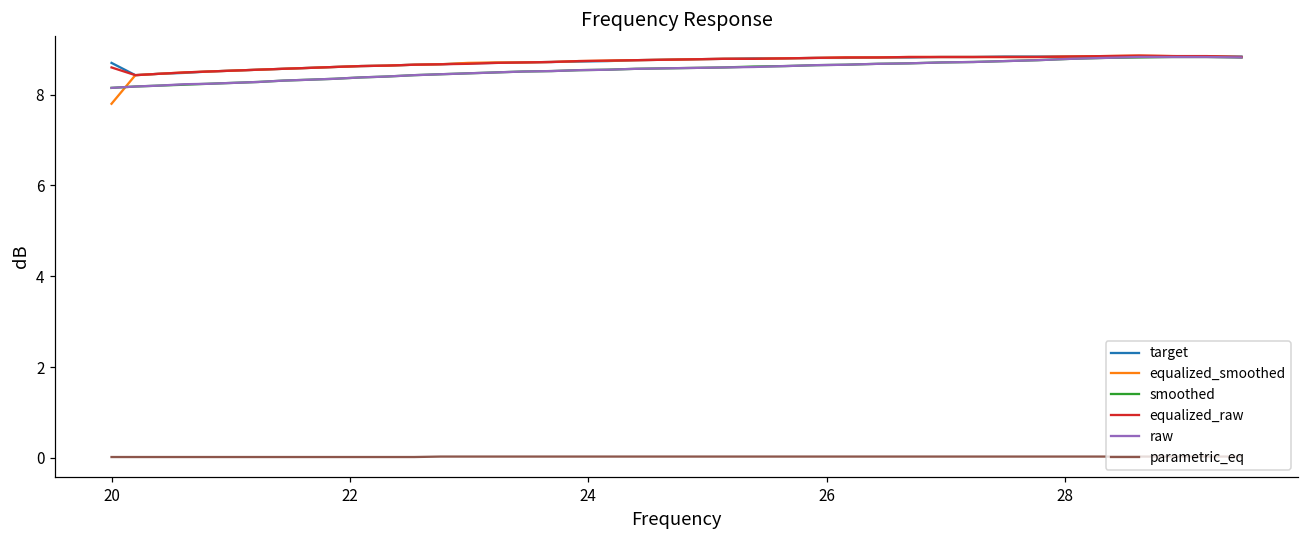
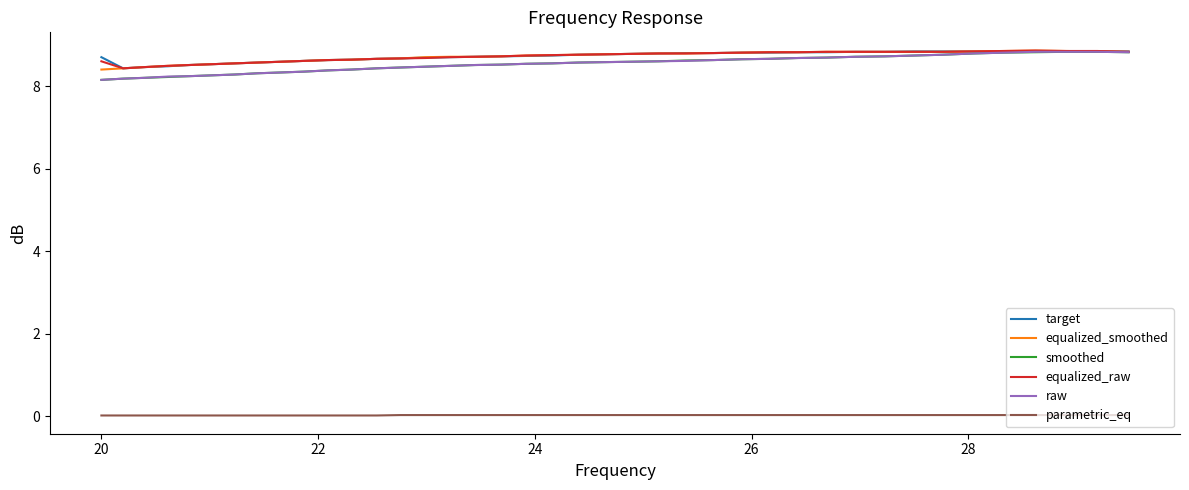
  {
    "target": {
      "20": 8.7
    },
    "equalized_smoothed": {
-     "20": 7.8
+     "20": 8.4
    },
    "equalized_raw": {
      "20": 8.6
    },
    "parametric_eq": {
      "20": 0.0
    }
  }
